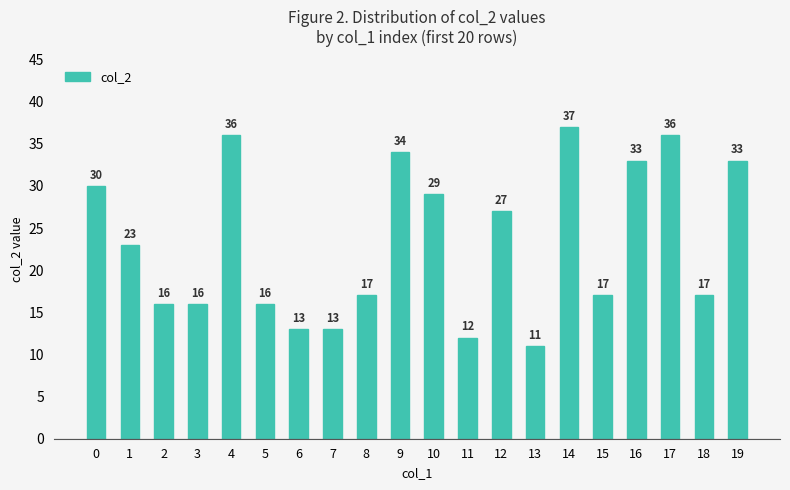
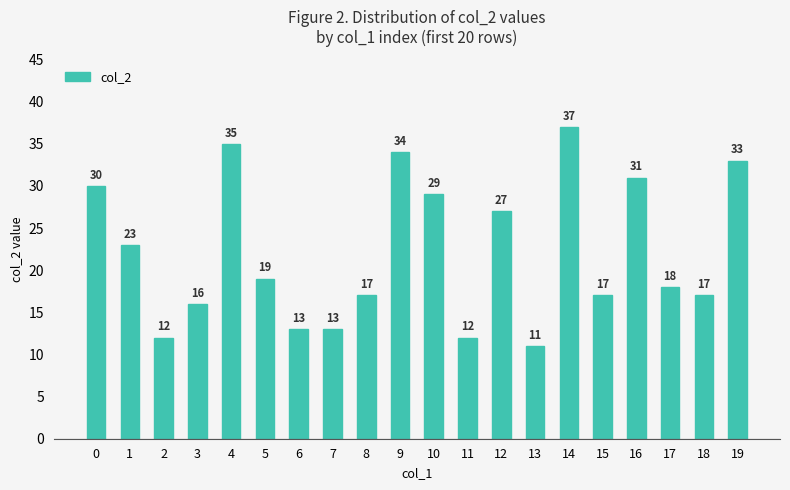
  {
    "0": 30,
    "1": 23,
-   "2": 16,
+   "2": 12,
    "3": 16,
-   "4": 36,
-   "5": 16,
+   "4": 35,
+   "5": 19,
    "6": 13,
    "7": 13,
    "8": 17,
    "9": 34,
    "10": 29,
    "11": 12,
    "12": 27,
    "13": 11,
    "14": 37,
    "15": 17,
-   "16": 33,
-   "17": 36,
+   "16": 31,
+   "17": 18,
    "18": 17,
    "19": 33
  }
